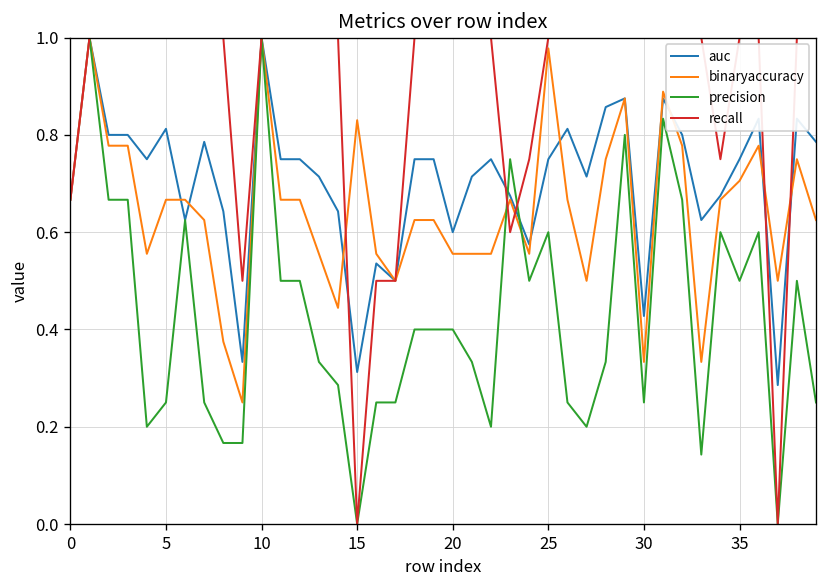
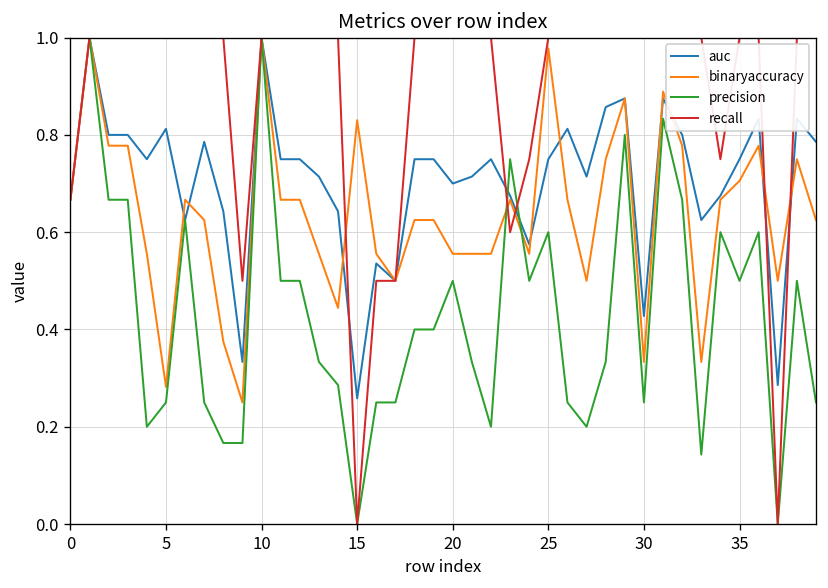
  {
    "auc": {
      "5": 0.81,
-     "15": 0.31,
-     "20": 0.6,
+     "15": 0.26,
+     "20": 0.7,
      "25": 0.75,
      "30": 0.43,
      "35": 0.75
    },
    "binaryaccuracy": {
-     "5": 0.67,
+     "5": 0.28,
      "15": 0.83,
      "20": 0.56,
      "25": 0.98,
      "30": 0.33,
      "35": 0.71
    },
    "precision": {
      "0": 1.0,
      "5": 0.25,
-     "20": 0.4,
+     "20": 0.5,
      "25": 0.6,
      "30": 0.25,
      "35": 0.5
    },
    "recall": {
      "5": 1.00,
      "20": 1.00,
      "25": 1.00,
      "30": 1.00,
      "35": 1.00
    }
  }
